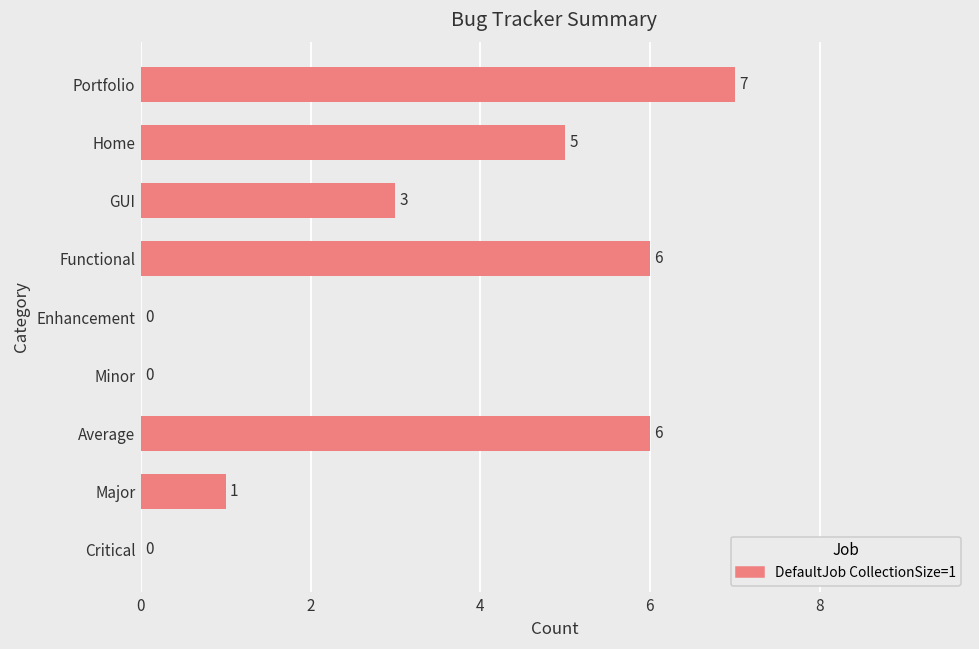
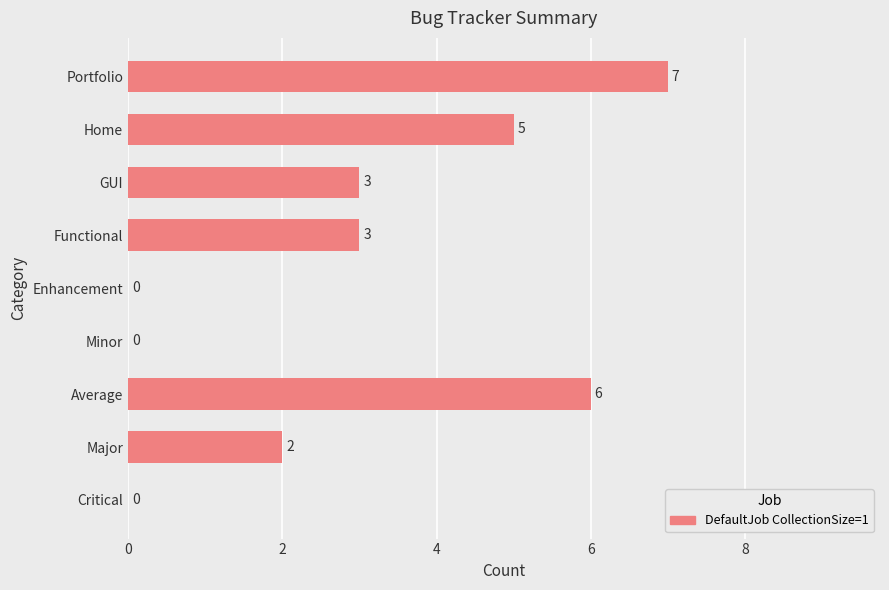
  {
    "Portfolio": 7,
    "Home": 5,
    "GUI": 3,
-   "Functional": 6,
+   "Functional": 3,
    "Enhancement": 0,
    "Minor": 0,
    "Average": 6,
-   "Major": 1,
+   "Major": 2,
    "Critical": 0
  }
